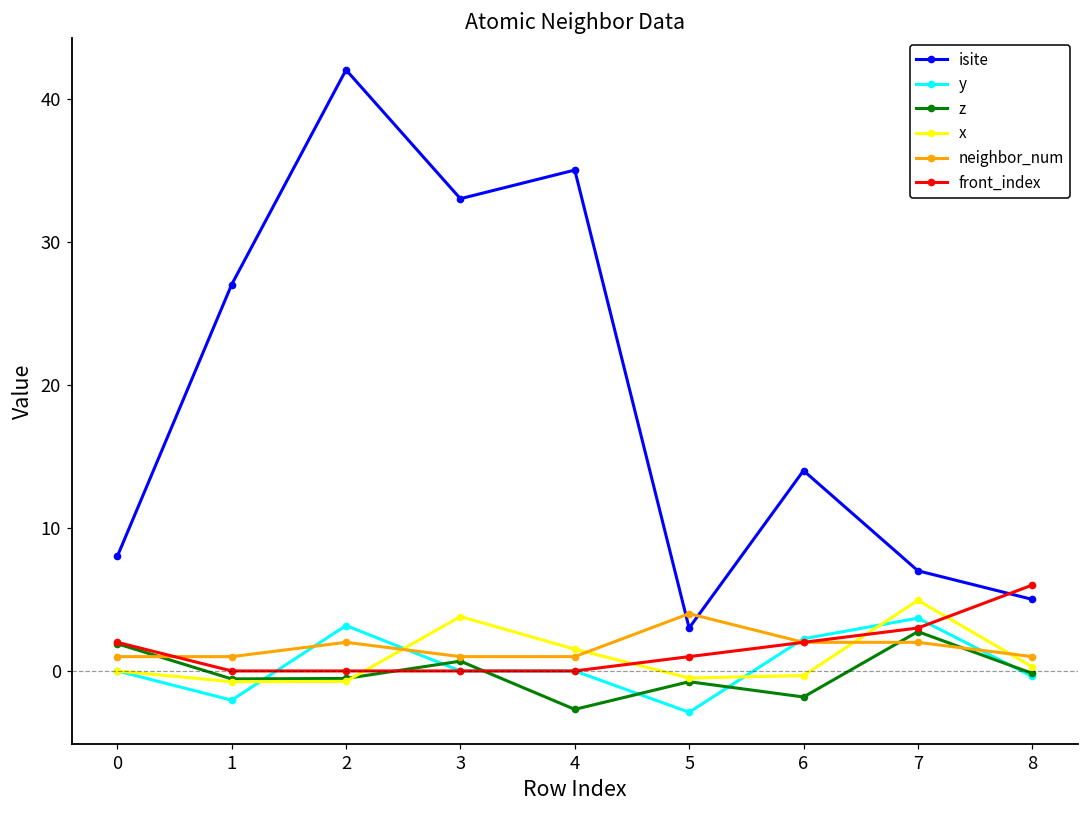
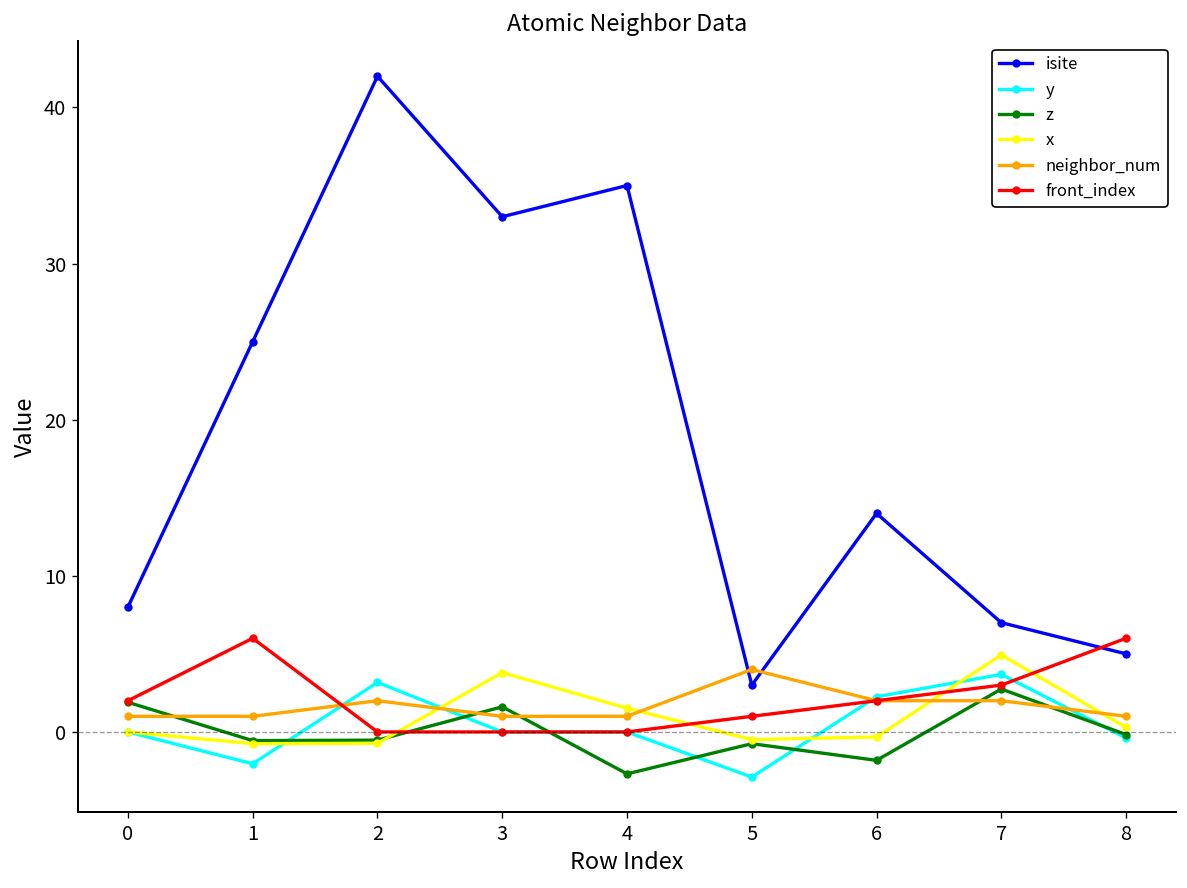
  {
    "isite": {
      "0": 8,
-     "1": 27,
+     "1": 25,
      "2": 42,
      "3": 33,
      "4": 35,
      "5": 3,
      "6": 14,
      "7": 7,
      "8": 5
    },
    "y": {
      "1": -2.0,
      "2": 3.2,
      "5": -2.9,
      "6": 2.3,
      "7": 3.7,
      "8": -0.4
    },
    "z": {
      "2": -0.5,
-     "3": 0.7,
+     "3": 1.6,
      "4": -2.7,
      "5": -0.8,
      "6": -1.8,
      "7": 2.7,
      "8": -0.2
    },
    "x": {
      "2": -0.7,
      "3": 3.8,
      "4": 1.5,
      "5": -0.5,
      "6": -0.3,
      "7": 4.9,
      "8": 0.3
    },
    "neighbor_num": {
      "0": 1.0,
      "1": 1.0,
      "2": 2.0,
      "3": 1.0,
      "4": 1.0,
      "5": 4.0,
      "7": 2.0,
      "8": 1.0
    },
    "front_index": {
-     "1": 0,
+     "1": 6,
      "2": 0,
      "5": 1,
      "7": 3,
      "8": 6
    }
  }
